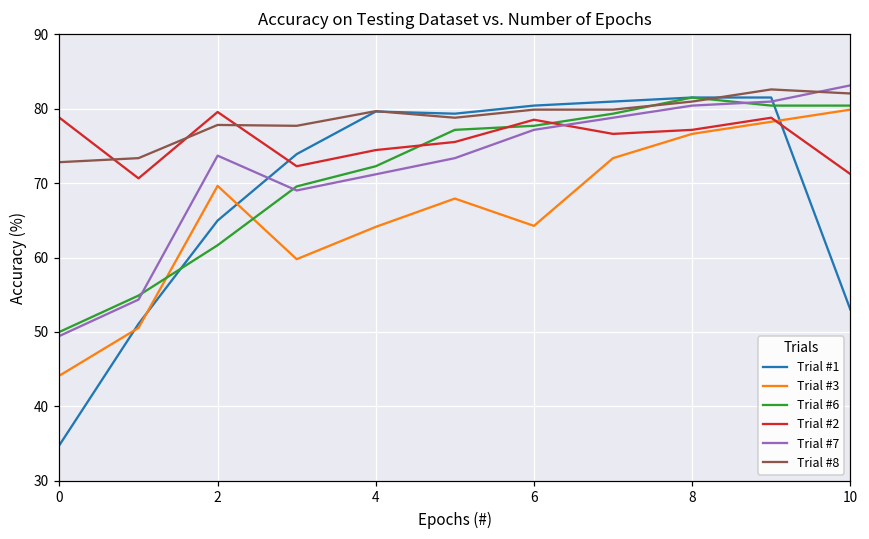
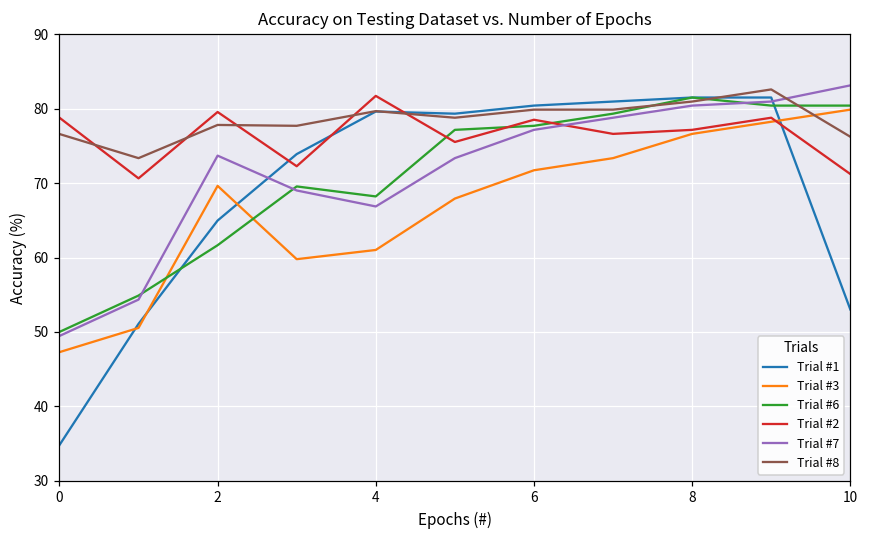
  {
    "Trial #1": {
      "0": 35,
      "2": 65,
      "6": 80,
      "10": 53
    },
    "Trial #3": {
-     "0": 44,
+     "0": 47,
      "2": 70,
-     "4": 64,
-     "6": 64,
+     "4": 61,
+     "6": 72,
      "8": 77,
      "10": 80
    },
    "Trial #6": {
      "0": 50,
      "2": 62,
-     "4": 72,
+     "4": 68,
      "6": 78,
      "10": 80
    },
    "Trial #2": {
      "0": 79,
      "2": 80,
-     "4": 74,
+     "4": 82,
      "6": 79,
      "8": 77,
      "10": 71
    },
    "Trial #7": {
      "0": 49,
      "2": 74,
-     "4": 71,
+     "4": 67,
      "6": 77,
      "8": 80,
      "10": 83
    },
    "Trial #8": {
-     "0": 73,
+     "0": 77,
      "2": 78,
      "6": 80,
      "8": 81,
-     "10": 82
+     "10": 76
    }
  }
